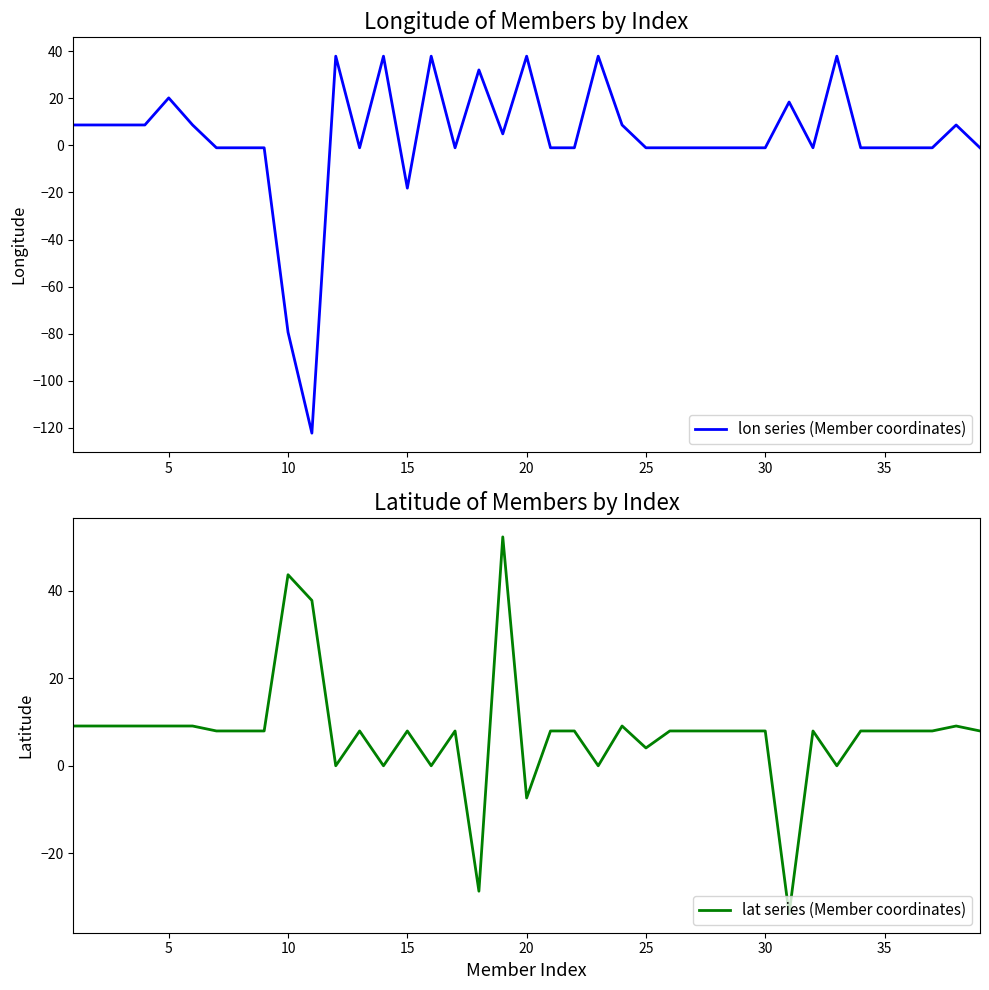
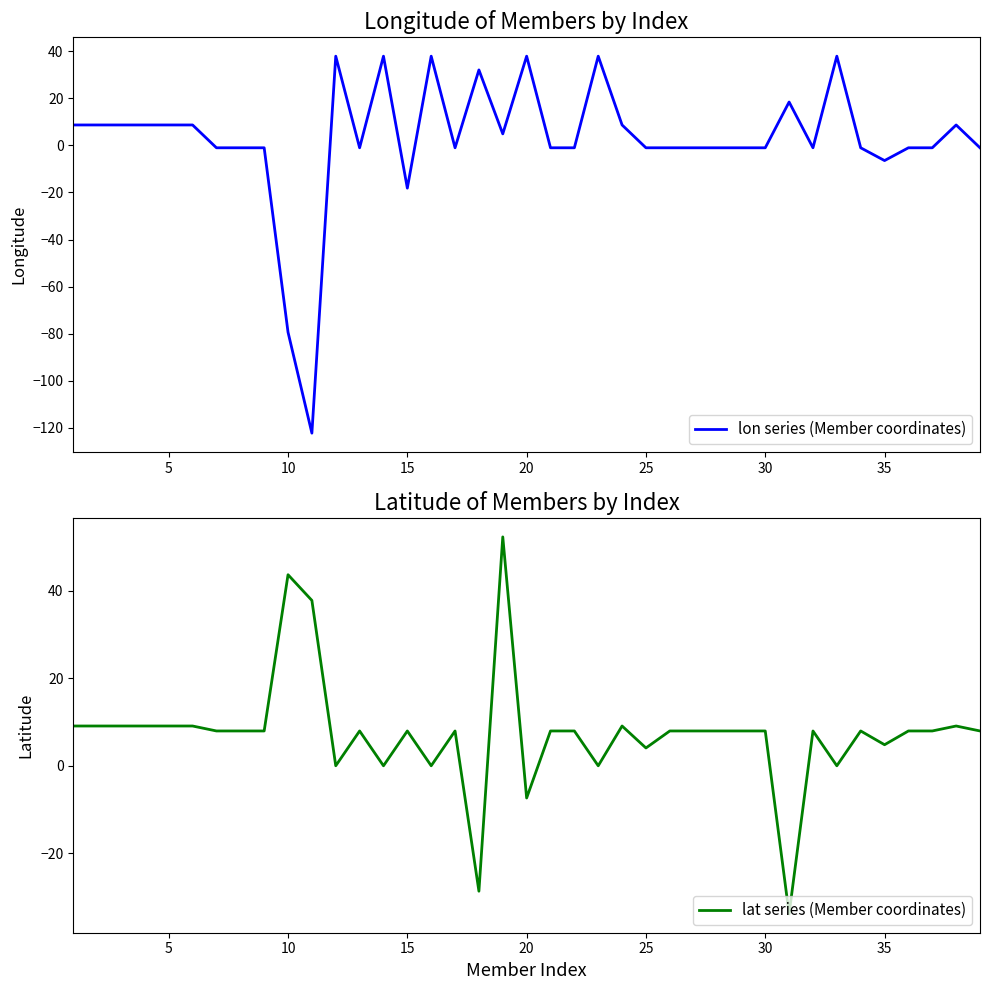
  {
    "Longitude of Members by Index": {
-     "5": 20,
+     "5": 9,
      "10": -79,
      "15": -18,
      "20": 38,
      "25": -1,
      "30": -1,
-     "35": -1
+     "35": -6
    },
    "Latitude of Members by Index": {
      "5": 9,
      "10": 44,
      "15": 8,
      "20": -7,
      "25": 4,
      "30": 8,
-     "35": 8
+     "35": 5
    }
  }
